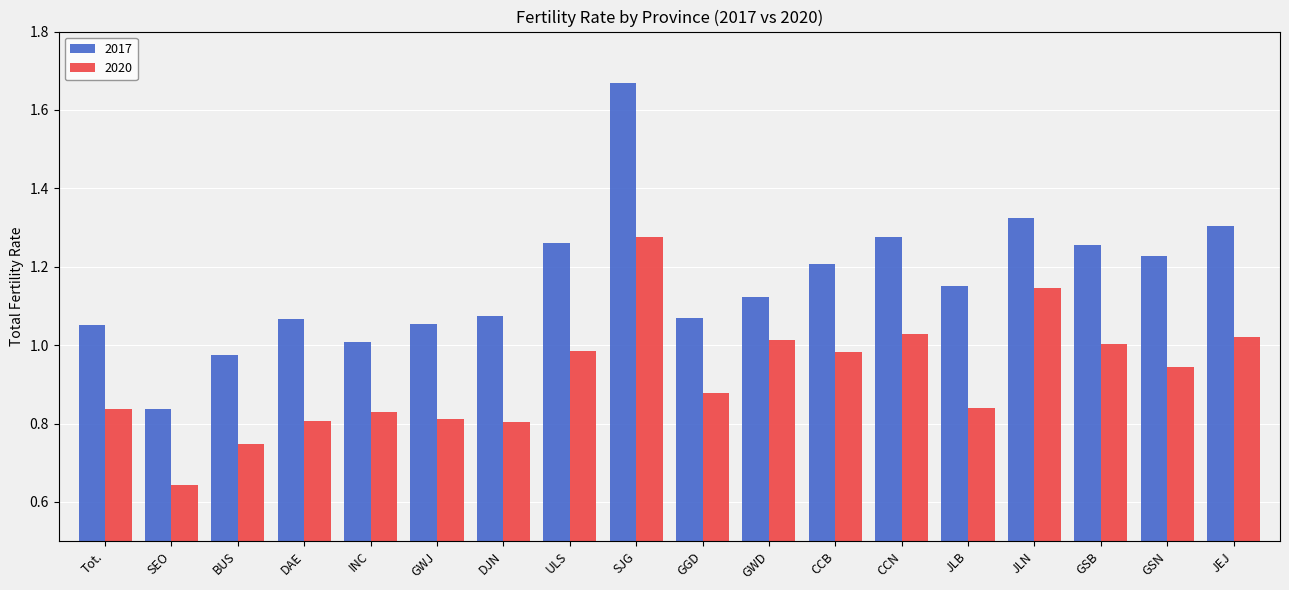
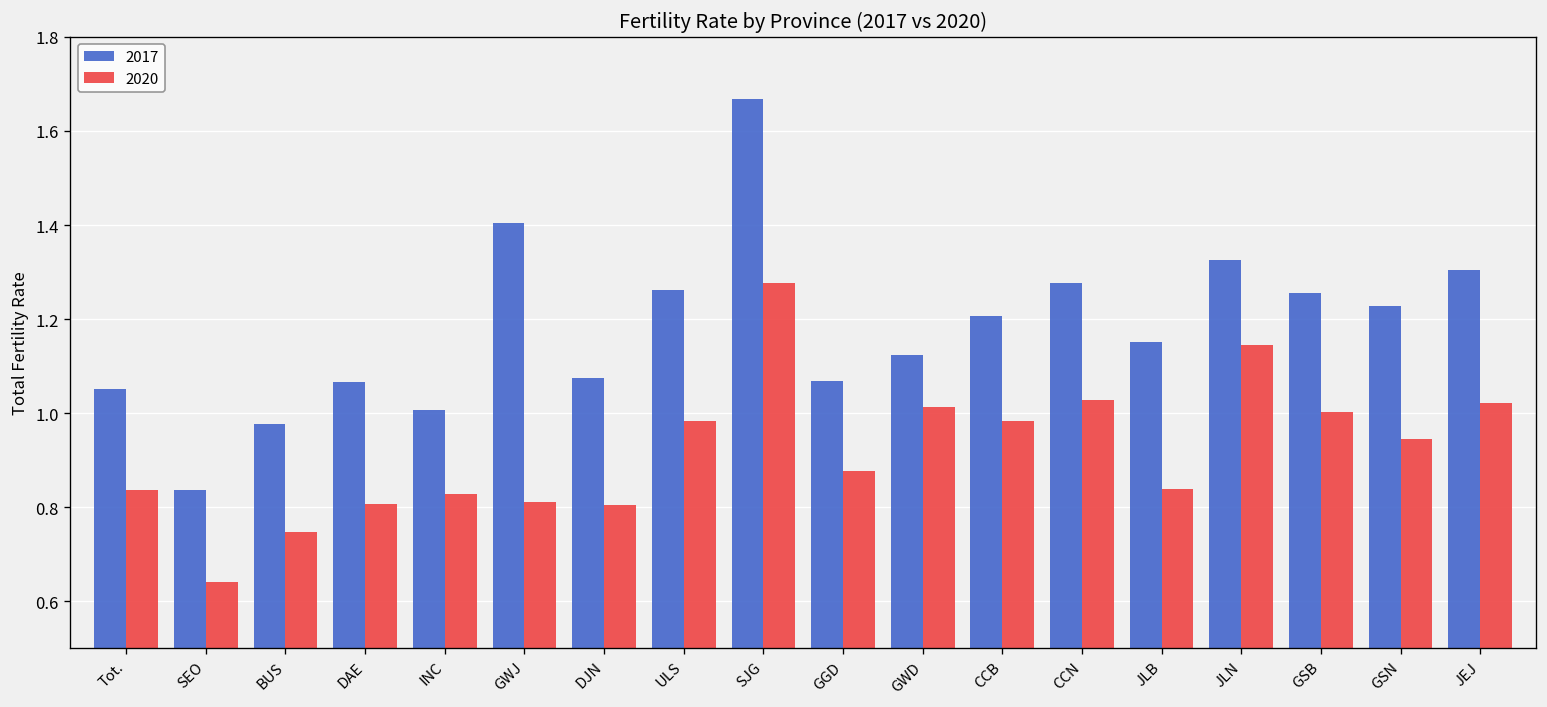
  {
    "2017": {
      "Tot.": 1.05,
      "SEO": 0.84,
      "BUS": 0.98,
      "DAE": 1.07,
      "INC": 1.01,
-     "GWJ": 1.05,
+     "GWJ": 1.41,
      "DJN": 1.08,
      "ULS": 1.26,
      "SJG": 1.67,
      "GGD": 1.07,
      "GWD": 1.12,
      "CCB": 1.21,
      "CCN": 1.28,
      "JLB": 1.15,
      "JLN": 1.33,
      "GSB": 1.26,
      "GSN": 1.23,
      "JEJ": 1.31
    },
    "2020": {
      "Tot.": 0.84,
      "SEO": 0.64,
      "BUS": 0.75,
      "DAE": 0.81,
      "INC": 0.83,
      "GWJ": 0.81,
      "DJN": 0.81,
      "ULS": 0.98,
      "SJG": 1.28,
      "GGD": 0.88,
      "GWD": 1.01,
      "CCB": 0.98,
      "CCN": 1.03,
      "JLB": 0.84,
      "JLN": 1.15,
      "GSB": 1.00,
      "GSN": 0.95,
      "JEJ": 1.02
    }
  }
